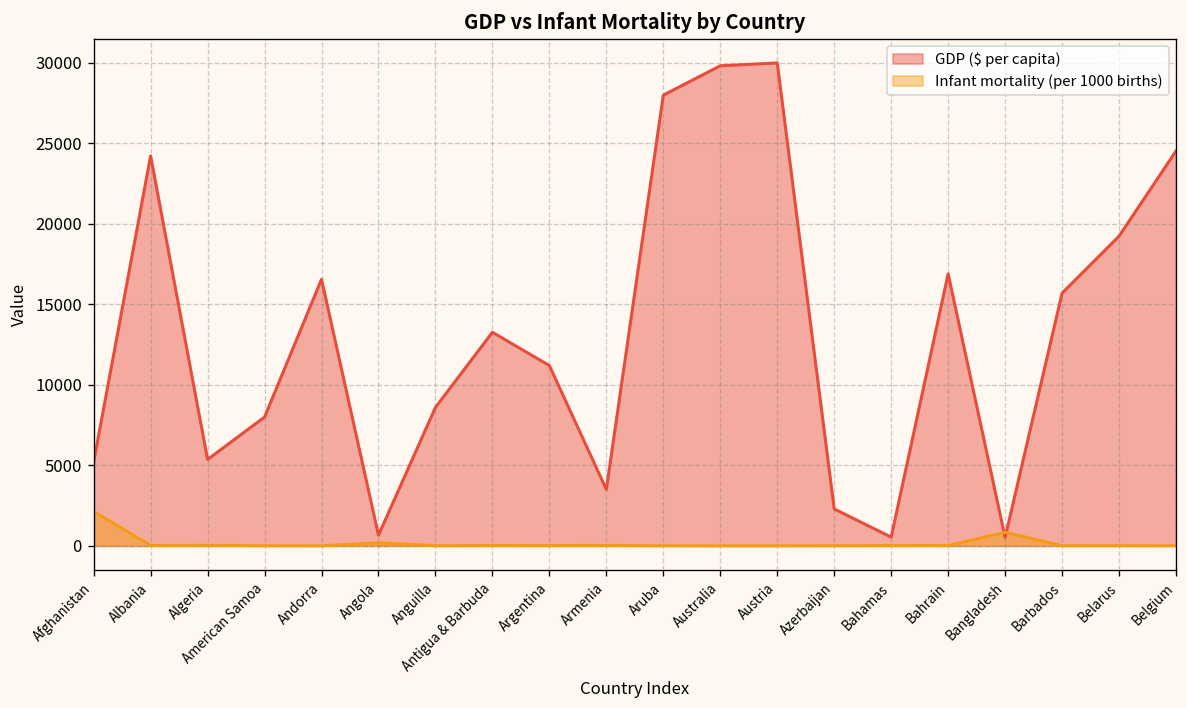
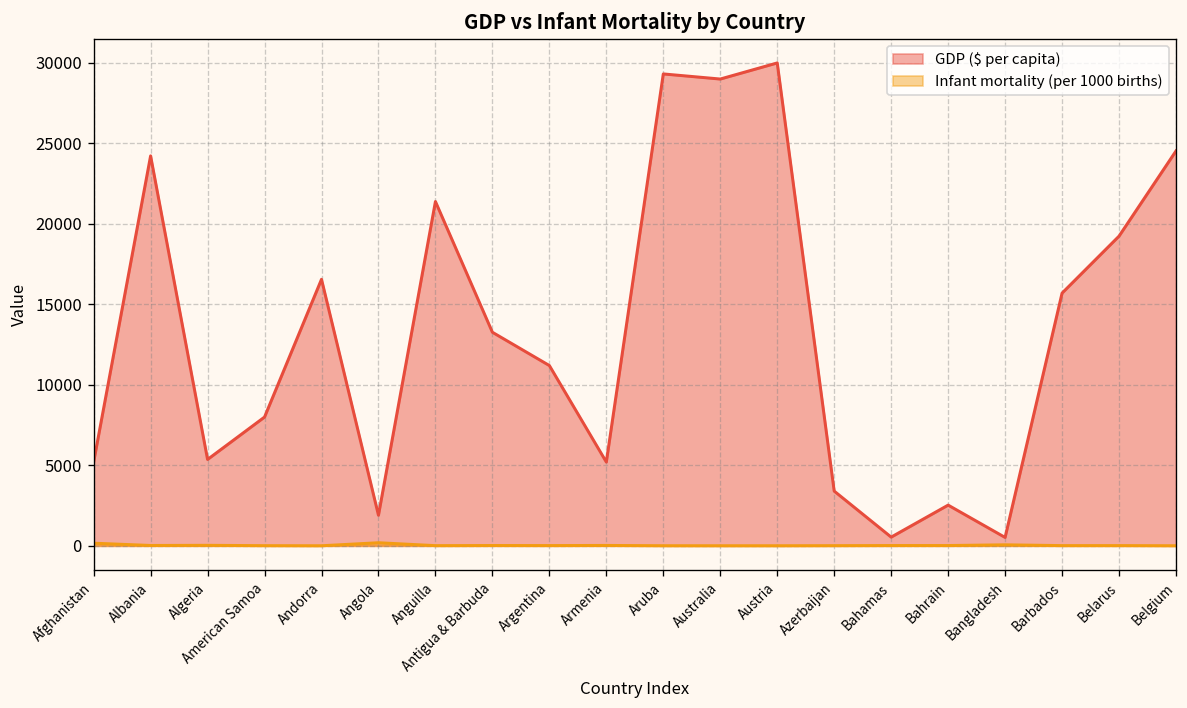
  {
    "GDP ($ per capita)": {
      "Afghanistan": 5200,
      "Albania": 24200,
      "Algeria": 5400,
      "American Samoa": 8000,
      "Andorra": 16600,
-     "Angola": 700,
-     "Anguilla": 8600,
+     "Angola": 1900,
+     "Anguilla": 21400,
      "Antigua & Barbuda": 13300,
      "Argentina": 11200,
-     "Armenia": 3500,
-     "Aruba": 28000,
-     "Australia": 29800,
+     "Armenia": 5200,
+     "Aruba": 29300,
+     "Australia": 29000,
      "Austria": 30000,
-     "Azerbaijan": 2300,
+     "Azerbaijan": 3400,
      "Bahamas": 500,
-     "Bahrain": 16900,
+     "Bahrain": 2500,
      "Bangladesh": 500,
      "Barbados": 15700,
      "Belarus": 19200,
      "Belgium": 24500
    },
    "Infant mortality (per 1000 births)": {
-     "Afghanistan": 2100,
+     "Afghanistan": 200,
      "Albania": 0,
      "Algeria": 0,
      "American Samoa": 0,
      "Andorra": 0,
      "Angola": 200,
      "Anguilla": 0,
      "Antigua & Barbuda": 0,
      "Argentina": 0,
      "Armenia": 0,
      "Aruba": 0,
      "Australia": 0,
      "Austria": 0,
      "Azerbaijan": 0,
      "Bahamas": 0,
      "Bahrain": 0,
-     "Bangladesh": 800,
+     "Bangladesh": 100,
      "Barbados": 0,
      "Belarus": 0,
      "Belgium": 0
    }
  }
